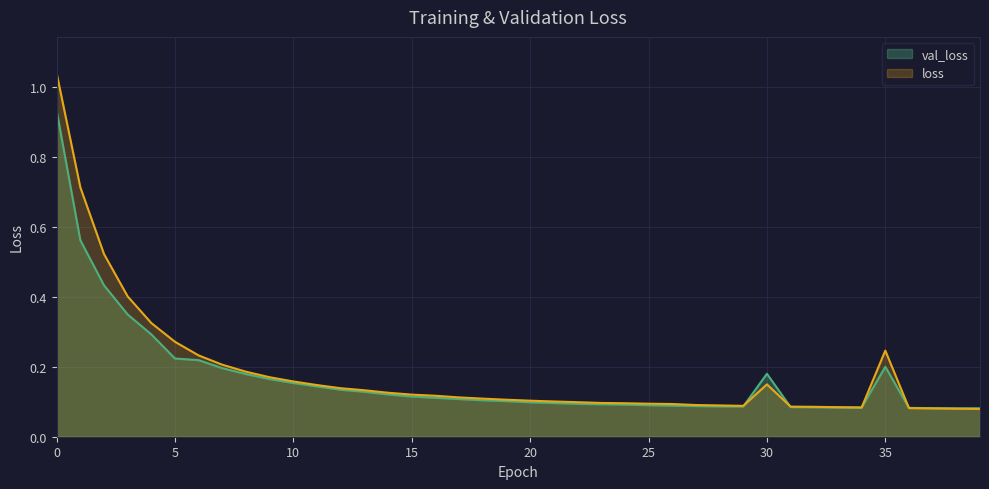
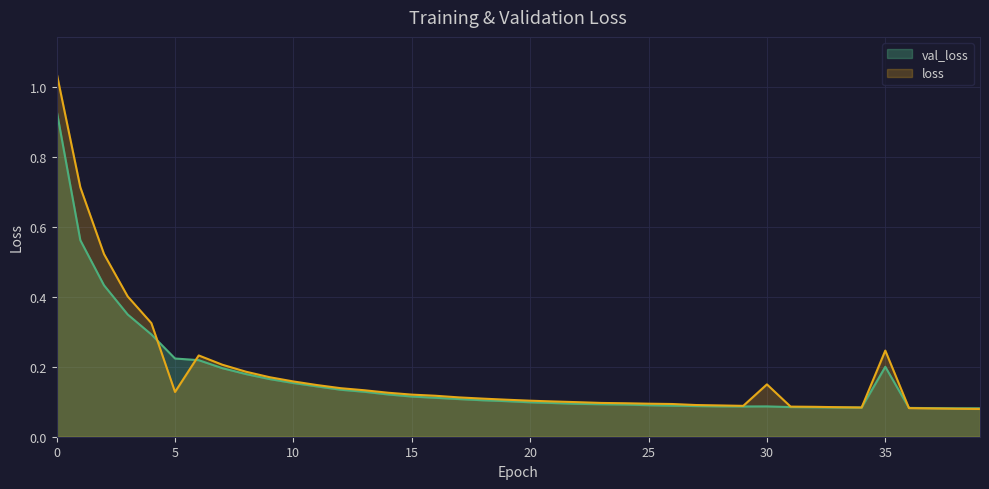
  {
    "val_loss": {
      "0": 0.93,
      "5": 0.22,
-     "30": 0.18,
+     "30": 0.09,
      "35": 0.20
    },
    "loss": {
      "0": 1.04,
-     "5": 0.27,
+     "5": 0.13,
      "30": 0.15,
      "35": 0.25
    }
  }
